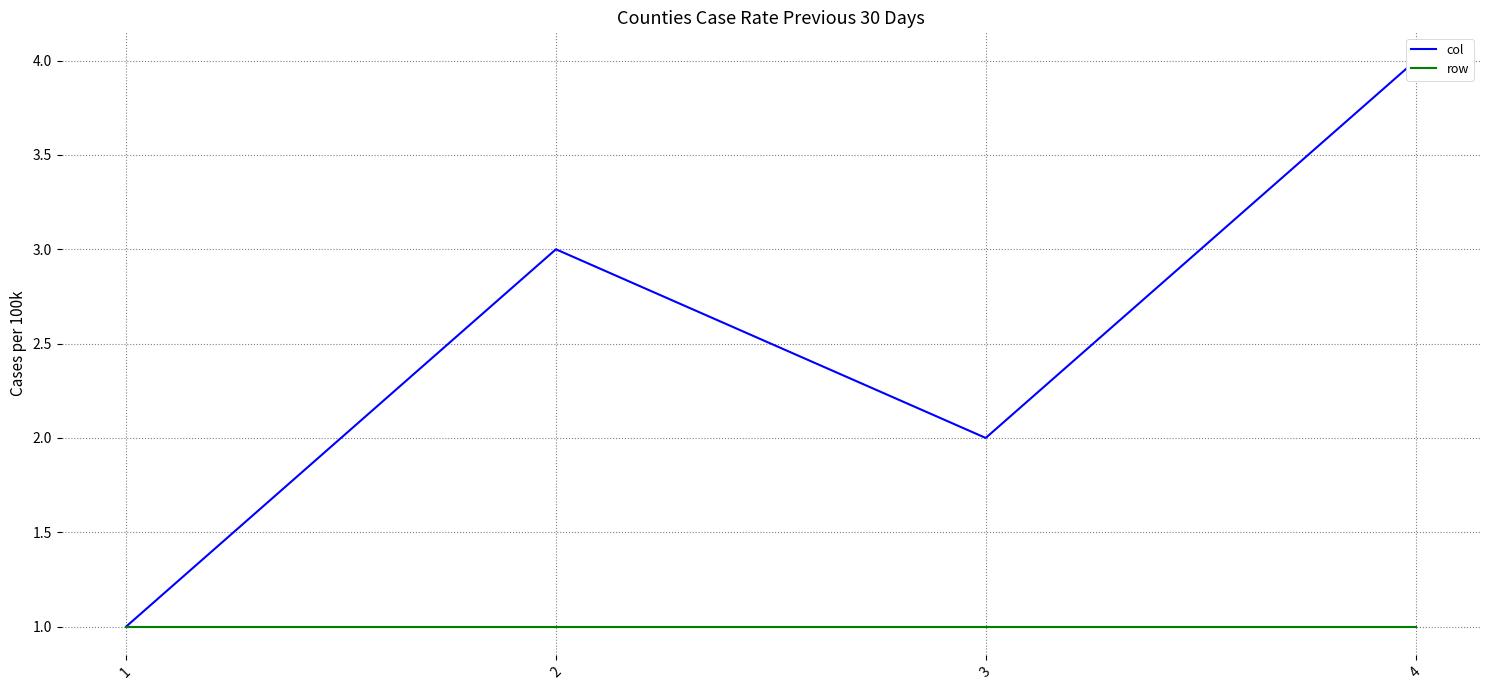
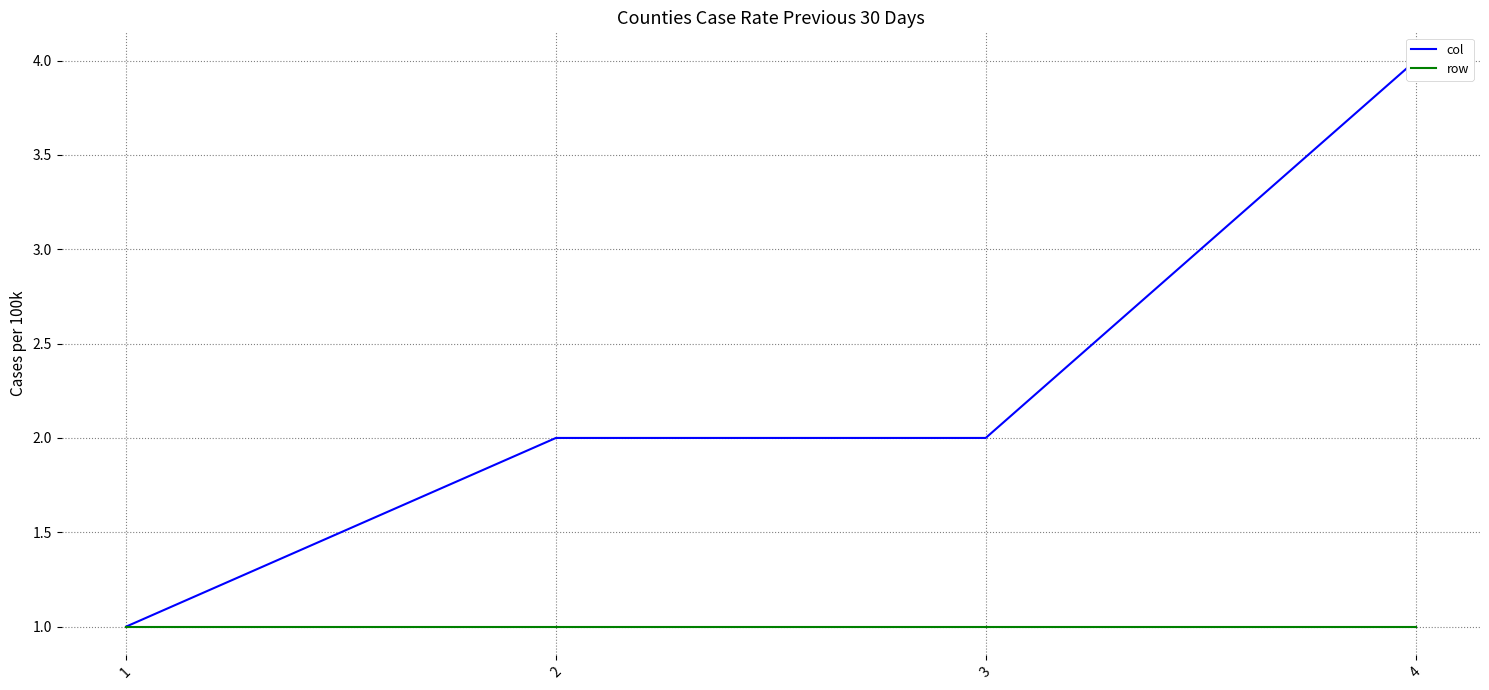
  {
    "col": {
-     "2": 3,
+     "2": 2,
      "3": 2
    },
    "row": {
      "2": 1,
      "3": 1,
      "4": 1
    }
  }
